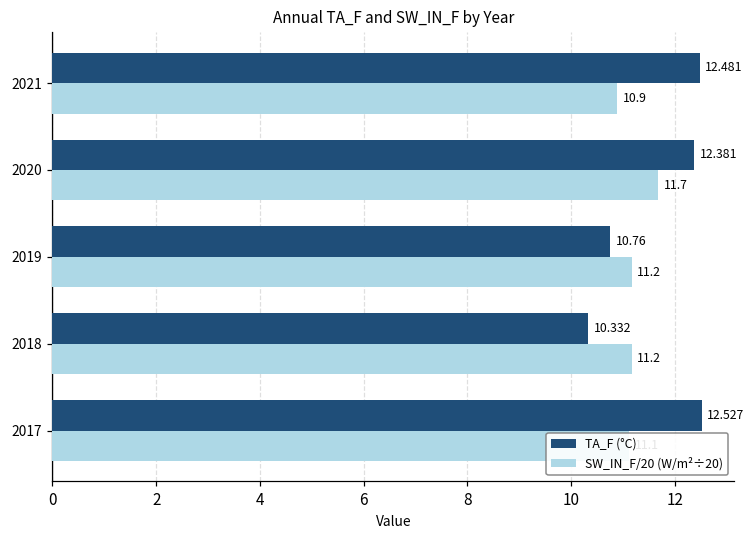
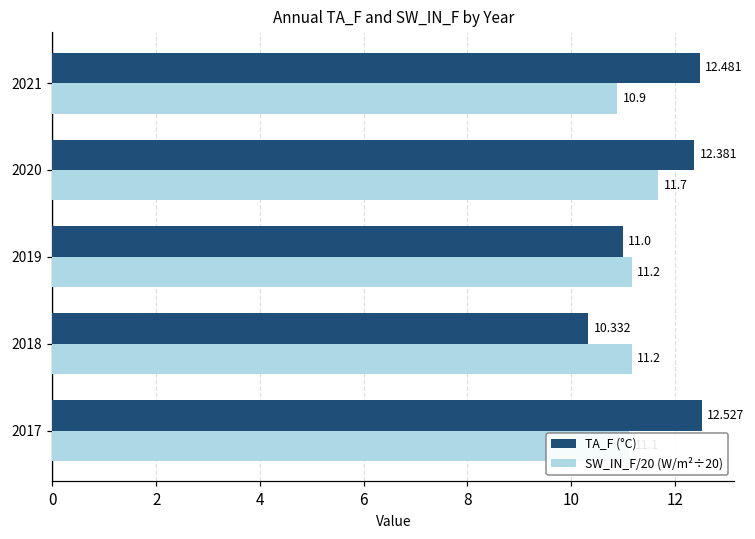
  {
    "TA_F (°C)": {
      "2021": 12.481,
      "2020": 12.381,
-     "2019": 10.76,
+     "2019": 11.0,
      "2018": 10.332,
      "2017": 12.527
    },
    "SW_IN_F/20 (W/m²÷20)": {
      "2021": 10.9,
      "2020": 11.7,
      "2019": 11.2,
      "2018": 11.2
    }
  }
